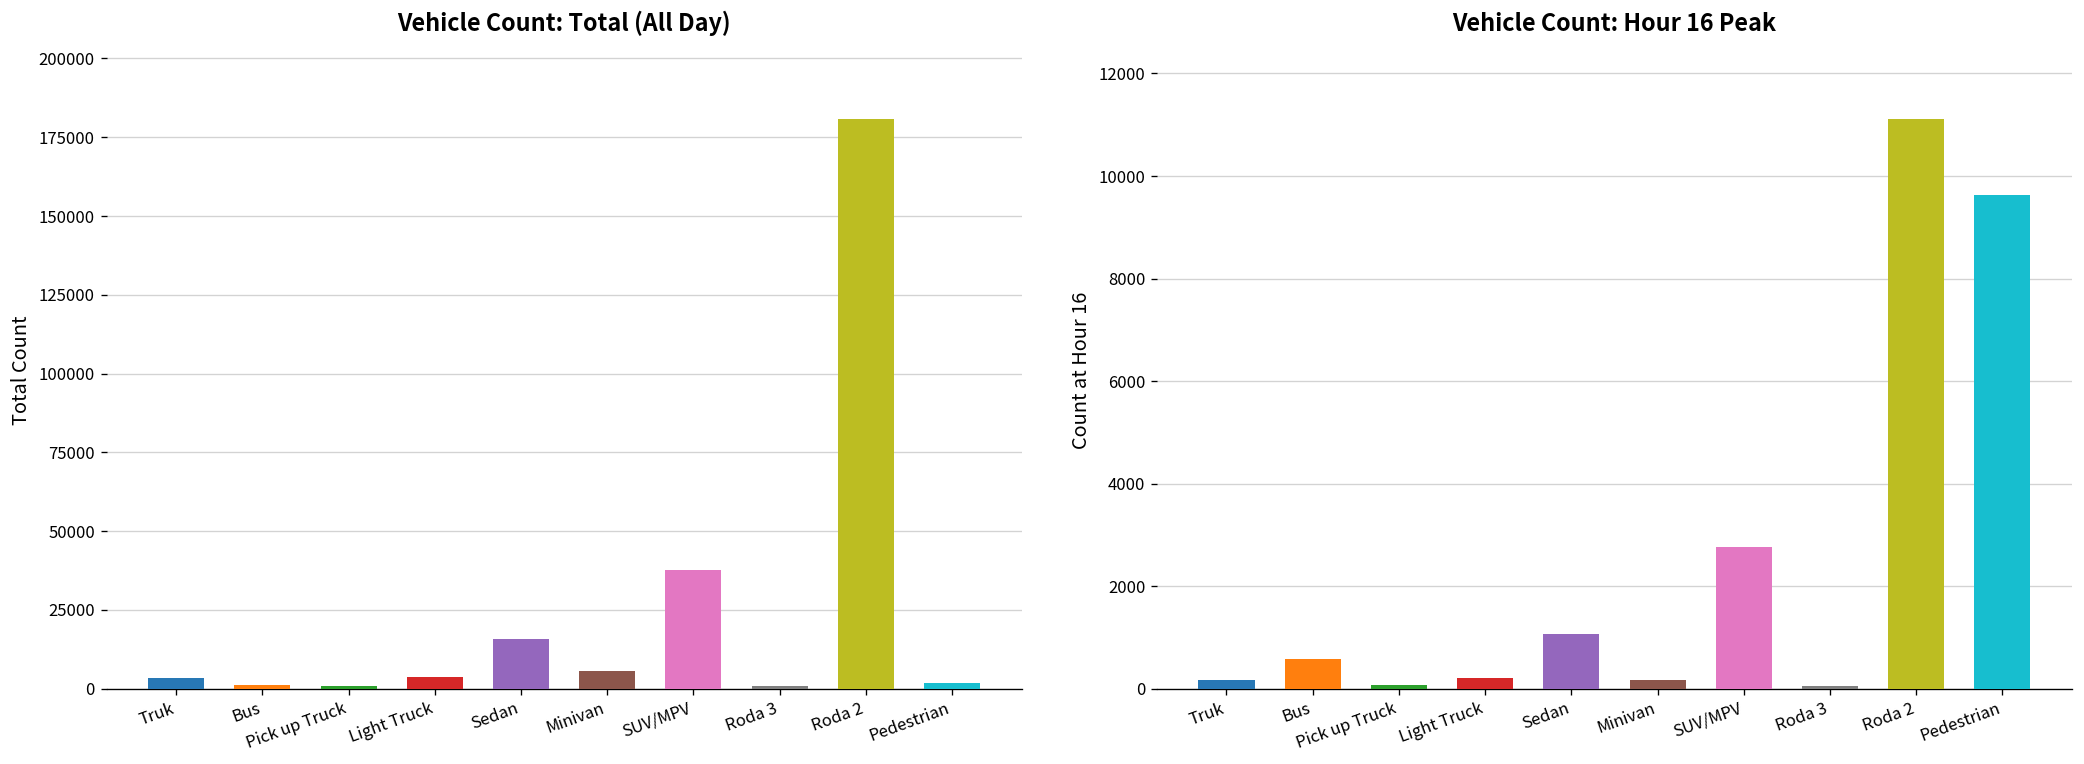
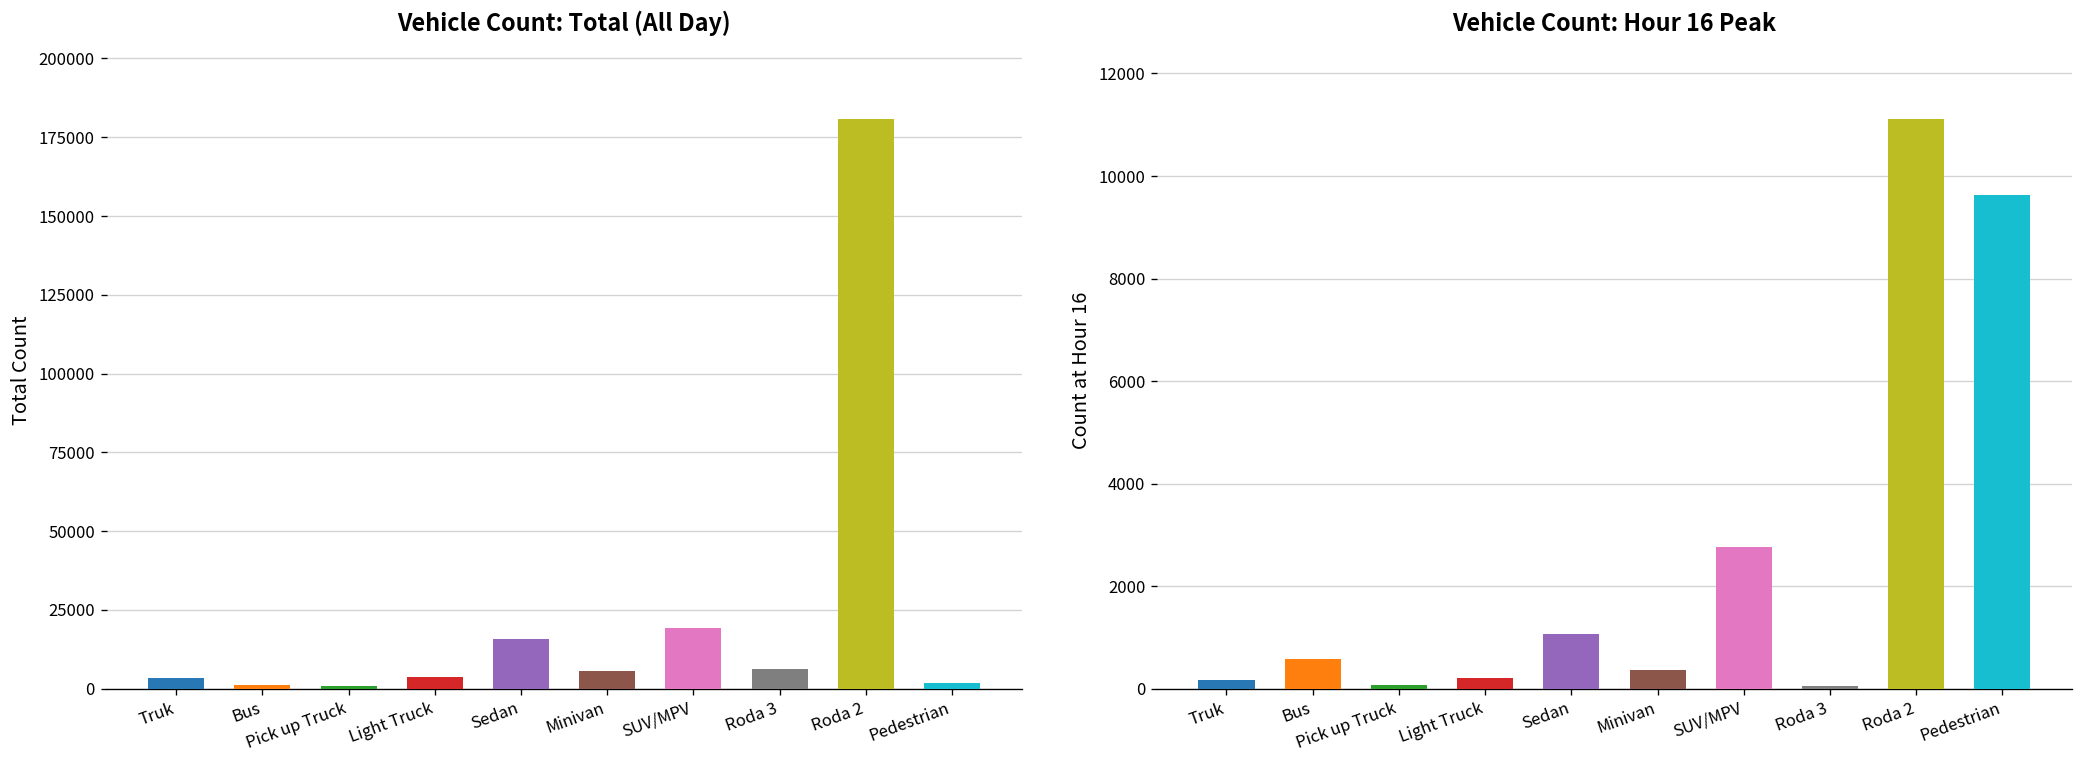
  {
    "Vehicle Count: Total (All Day)": {
      "Truk": 4000,
      "Bus": 1000,
      "Pick up Truck": 1000,
      "Light Truck": 4000,
      "Sedan": 16000,
      "Minivan": 6000,
-     "SUV/MPV": 38000,
-     "Roda 3": 1000,
+     "SUV/MPV": 19000,
+     "Roda 3": 6000,
      "Roda 2": 181000,
      "Pedestrian": 2000
    },
    "Vehicle Count: Hour 16 Peak": {
      "Truk": 200,
      "Bus": 600,
      "Pick up Truck": 100,
      "Light Truck": 200,
      "Sedan": 1100,
-     "Minivan": 200,
+     "Minivan": 400,
      "SUV/MPV": 2800,
      "Roda 2": 11100,
      "Pedestrian": 9600
    }
  }
